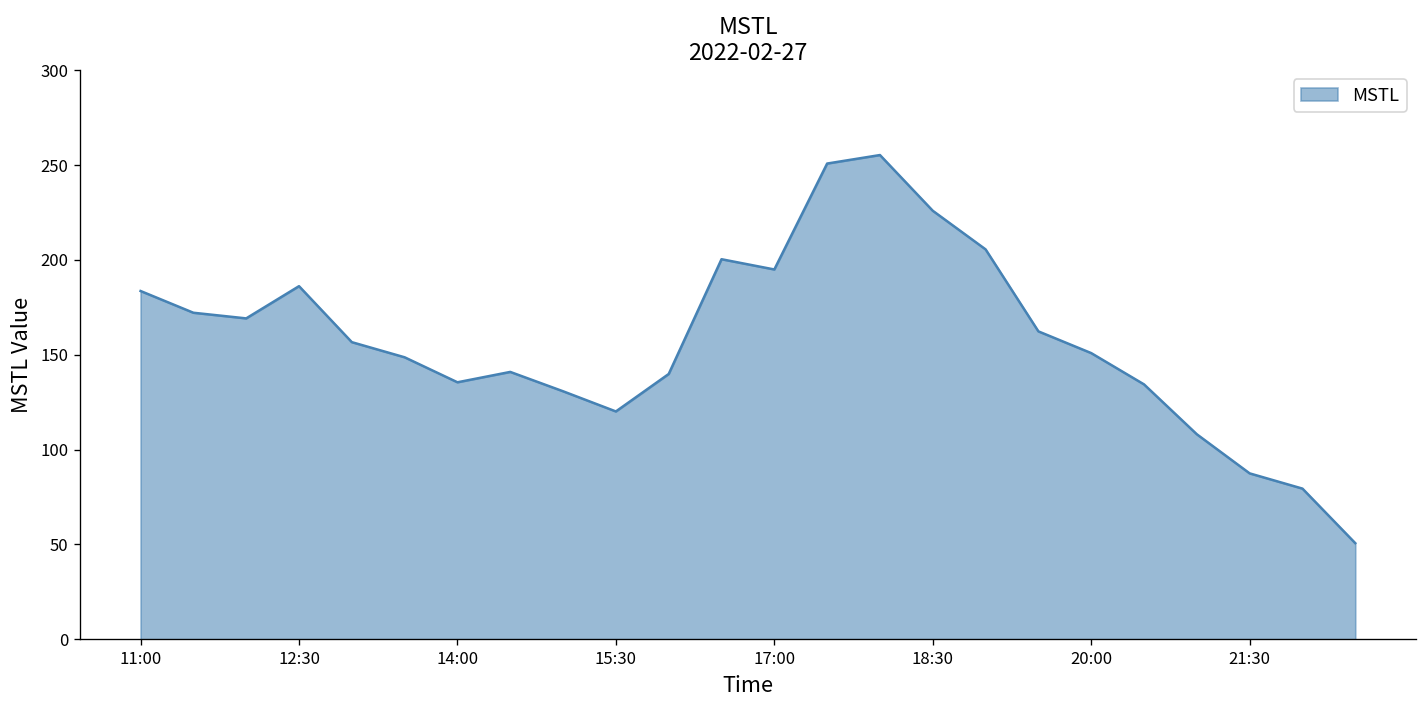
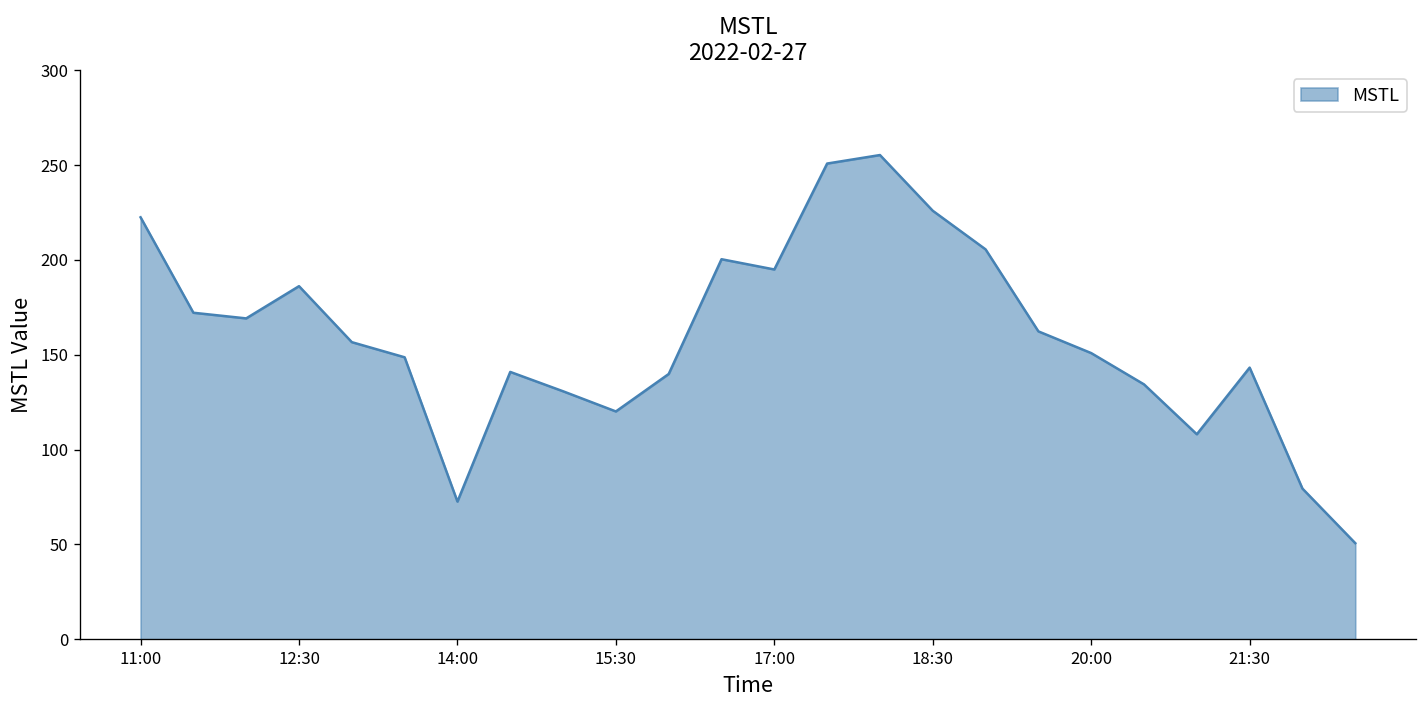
  {
-   "11:00": 184,
+   "11:00": 222,
    "12:30": 186,
-   "14:00": 135,
+   "14:00": 73,
    "15:30": 120,
    "17:00": 195,
    "18:30": 226,
    "20:00": 151,
-   "21:30": 87
+   "21:30": 143
  }
